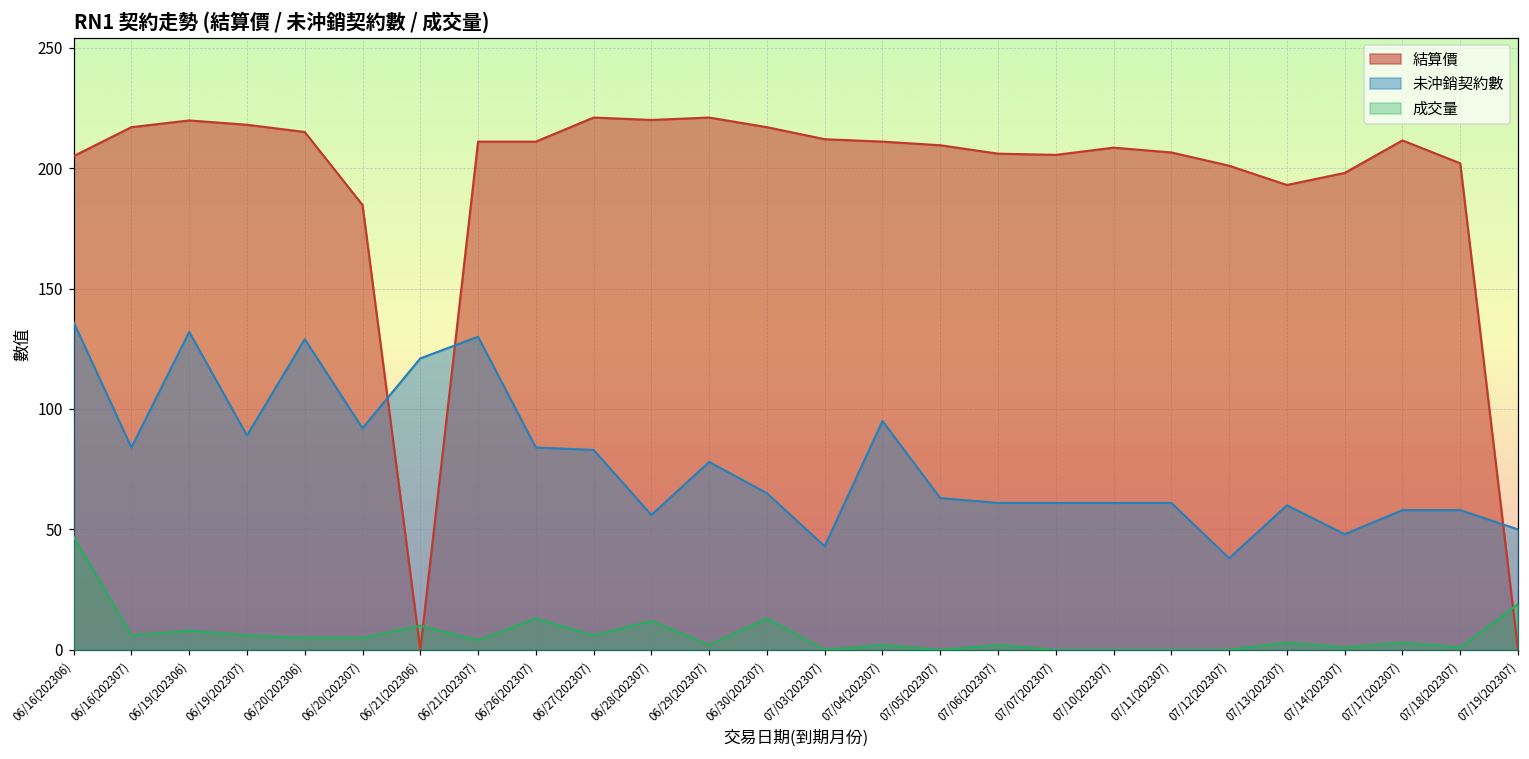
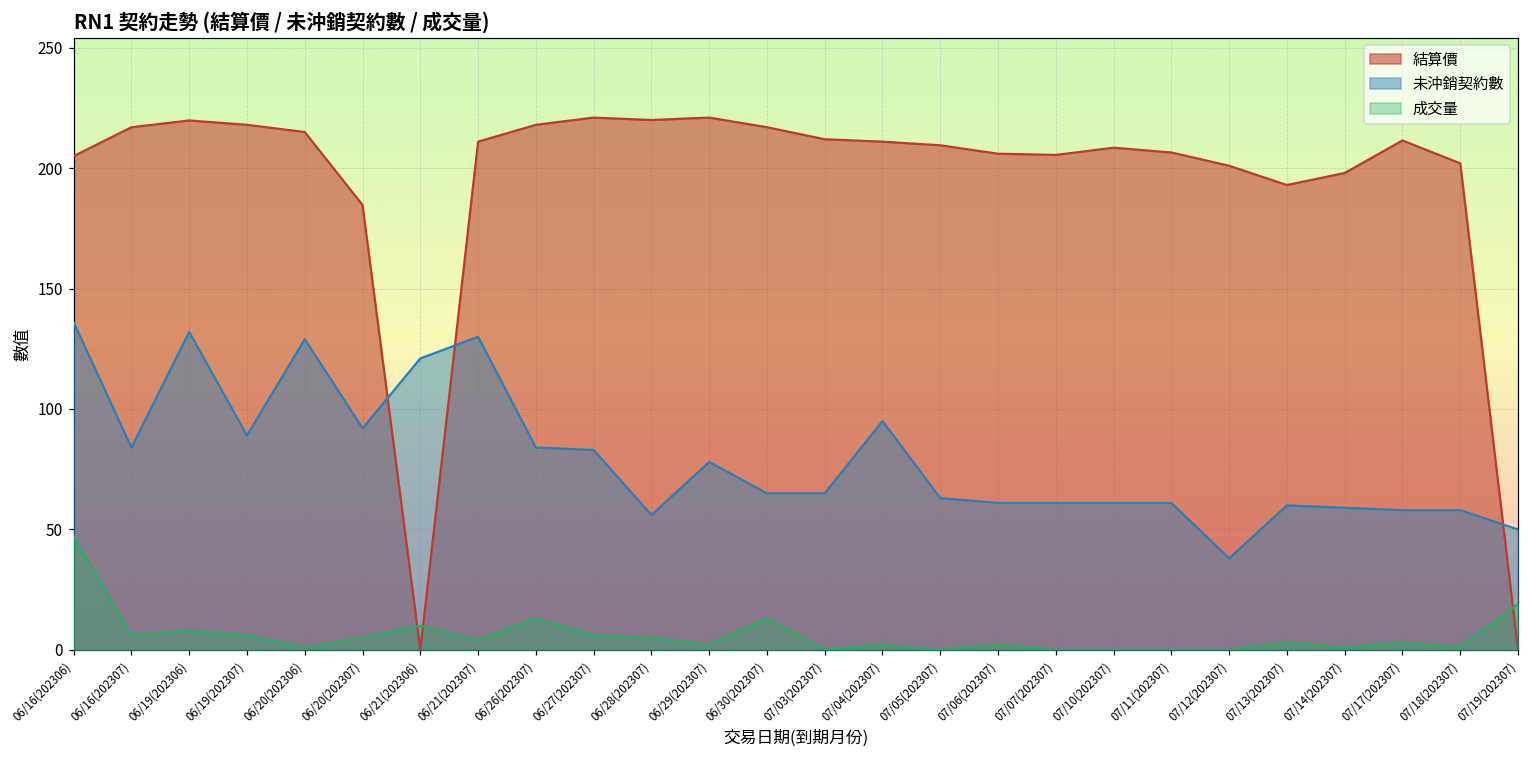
  {
    "結算價": {
      "06/16(202306)": 205,
      "06/16(202307)": 217,
      "06/19(202306)": 220,
      "06/19(202307)": 218,
      "06/20(202306)": 215,
      "06/20(202307)": 185,
      "06/21(202306)": 0,
      "06/21(202307)": 211,
-     "06/26(202307)": 211,
+     "06/26(202307)": 218,
      "06/27(202307)": 221,
      "06/28(202307)": 220,
      "06/29(202307)": 221,
      "06/30(202307)": 217,
      "07/03(202307)": 212,
      "07/04(202307)": 211,
      "07/05(202307)": 210,
      "07/06(202307)": 206,
      "07/07(202307)": 206,
      "07/10(202307)": 209,
      "07/11(202307)": 207,
      "07/12(202307)": 201,
      "07/13(202307)": 193,
      "07/14(202307)": 198,
      "07/17(202307)": 212,
      "07/18(202307)": 202,
      "07/19(202307)": 0
    },
    "未沖銷契約數": {
      "06/16(202306)": 136,
      "06/16(202307)": 84,
      "06/19(202306)": 132,
      "06/19(202307)": 89,
      "06/20(202306)": 129,
      "06/20(202307)": 92,
      "06/21(202306)": 121,
      "06/21(202307)": 130,
      "06/26(202307)": 84,
      "06/27(202307)": 83,
      "06/28(202307)": 56,
      "06/29(202307)": 78,
      "06/30(202307)": 65,
-     "07/03(202307)": 43,
+     "07/03(202307)": 65,
      "07/04(202307)": 95,
      "07/05(202307)": 63,
      "07/06(202307)": 61,
      "07/07(202307)": 61,
      "07/10(202307)": 61,
      "07/11(202307)": 61,
      "07/12(202307)": 38,
      "07/13(202307)": 60,
-     "07/14(202307)": 48,
+     "07/14(202307)": 59,
      "07/17(202307)": 58,
      "07/18(202307)": 58,
      "07/19(202307)": 50
    },
    "成交量": {
      "06/16(202306)": 47,
      "06/16(202307)": 6,
      "06/19(202306)": 8,
      "06/19(202307)": 6,
-     "06/20(202306)": 5,
+     "06/20(202306)": 1,
      "06/20(202307)": 5,
      "06/21(202306)": 10,
      "06/21(202307)": 4,
      "06/26(202307)": 13,
      "06/27(202307)": 6,
-     "06/28(202307)": 12,
+     "06/28(202307)": 5,
      "06/29(202307)": 2,
      "06/30(202307)": 13,
      "07/03(202307)": 0,
      "07/04(202307)": 2,
      "07/05(202307)": 0,
      "07/06(202307)": 2,
      "07/07(202307)": 0,
      "07/10(202307)": 0,
      "07/11(202307)": 0,
      "07/12(202307)": 0,
      "07/13(202307)": 3,
      "07/14(202307)": 1,
      "07/17(202307)": 3,
      "07/18(202307)": 1,
      "07/19(202307)": 19
    }
  }
